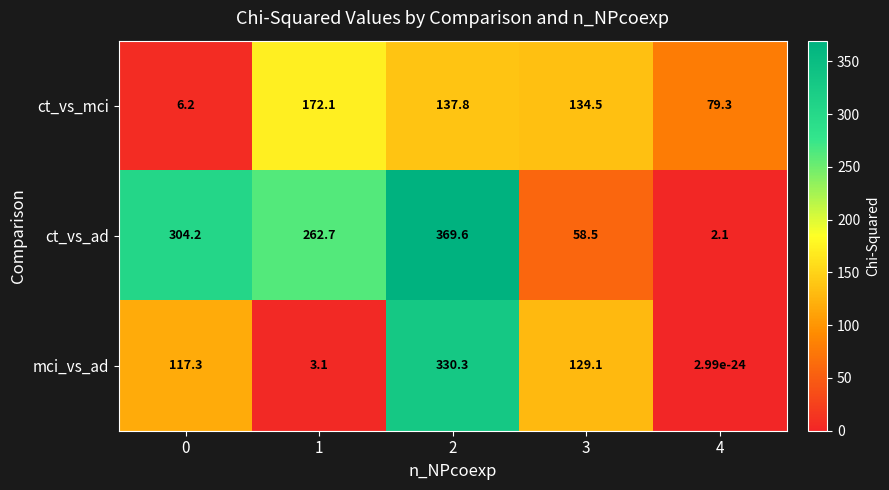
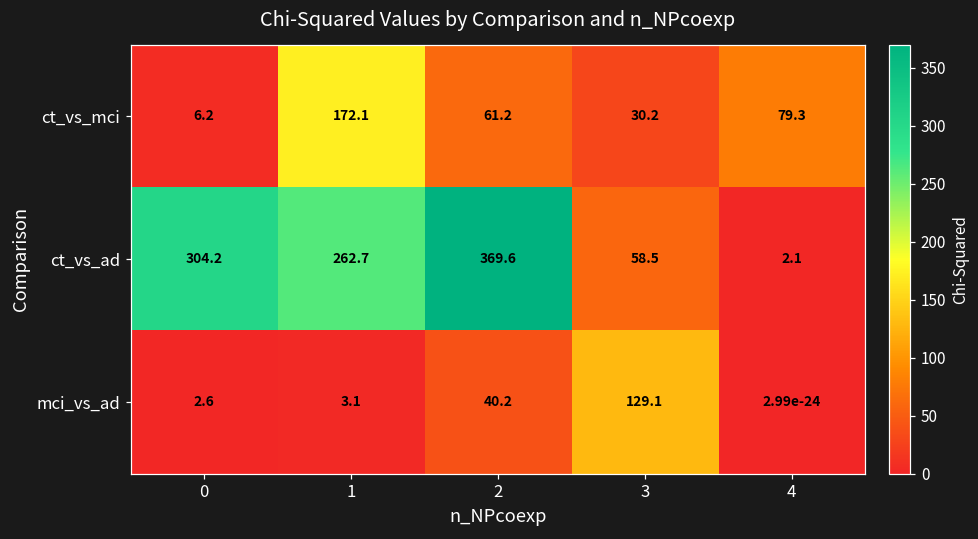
  {
    "ct_vs_mci": {
      "0": "6.2",
      "1": "172.1",
-     "2": "137.8",
-     "3": "134.5",
+     "2": "61.2",
+     "3": "30.2",
      "4": "79.3"
    },
    "ct_vs_ad": {
      "0": "304.2",
      "1": "262.7",
      "2": "369.6",
      "3": "58.5",
      "4": "2.1"
    },
    "mci_vs_ad": {
-     "0": "117.3",
+     "0": "2.6",
      "1": "3.1",
-     "2": "330.3",
+     "2": "40.2",
      "3": "129.1",
      "4": "2.99e-24"
    }
  }
